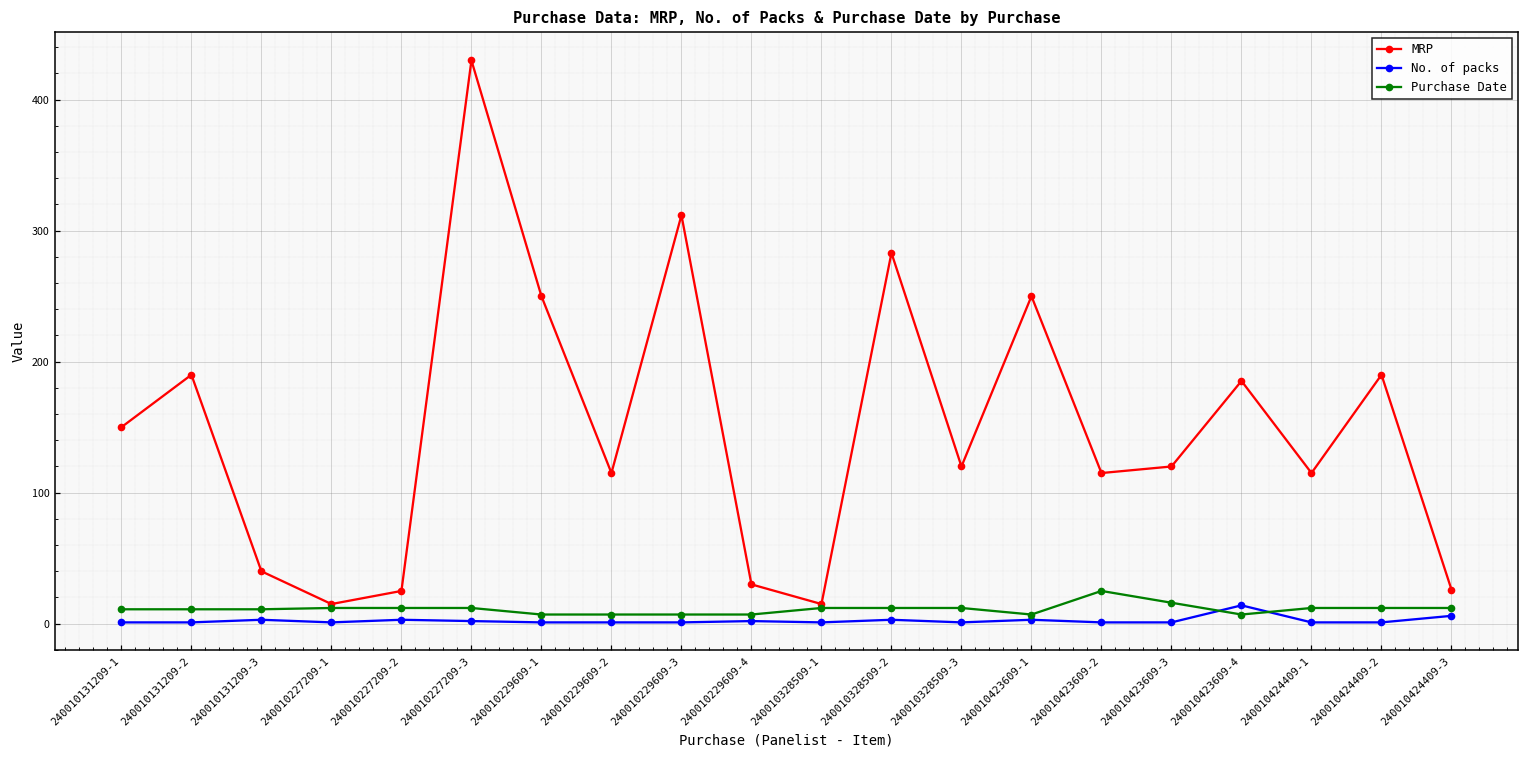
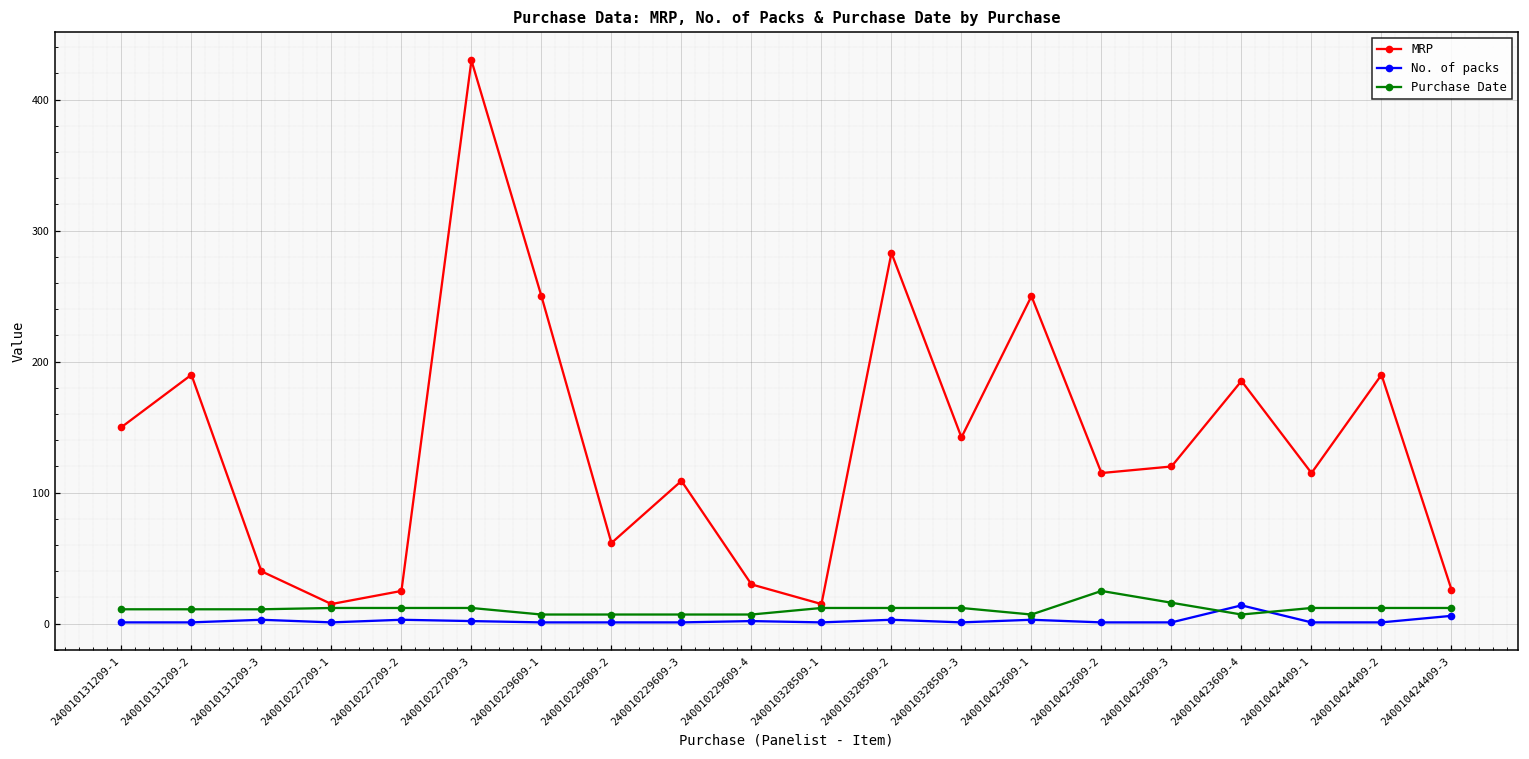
  {
    "MRP": {
      "240010131209-1": 150,
      "240010131209-2": 190,
      "240010131209-3": 40,
      "240010227209-1": 15,
      "240010227209-2": 25,
      "240010227209-3": 430,
      "240010229609-1": 250,
-     "240010229609-2": 115,
-     "240010229609-3": 312,
+     "240010229609-2": 62,
+     "240010229609-3": 109,
      "240010229609-4": 30,
      "240010328509-1": 15,
      "240010328509-2": 283,
-     "240010328509-3": 120,
+     "240010328509-3": 142,
      "240010423609-1": 250,
      "240010423609-2": 115,
      "240010423609-3": 120,
      "240010423609-4": 185,
      "240010424409-1": 115,
      "240010424409-2": 190,
      "240010424409-3": 26
    },
    "No. of packs": {
      "240010131209-1": 1,
      "240010131209-2": 1,
      "240010131209-3": 3,
      "240010227209-1": 1,
      "240010227209-2": 3,
      "240010227209-3": 2,
      "240010229609-1": 1,
      "240010229609-2": 1,
      "240010229609-3": 1,
      "240010229609-4": 2,
      "240010328509-1": 1,
      "240010328509-2": 3,
      "240010328509-3": 1,
      "240010423609-1": 3,
      "240010423609-2": 1,
      "240010423609-3": 1,
      "240010423609-4": 14,
      "240010424409-1": 1,
      "240010424409-2": 1,
      "240010424409-3": 6
    },
    "Purchase Date": {
      "240010131209-1": 11,
      "240010131209-2": 11,
      "240010131209-3": 11,
      "240010227209-1": 12,
      "240010227209-2": 12,
      "240010227209-3": 12,
      "240010229609-1": 7,
      "240010229609-2": 7,
      "240010229609-3": 7,
      "240010229609-4": 7,
      "240010328509-1": 12,
      "240010328509-2": 12,
      "240010328509-3": 12,
      "240010423609-1": 7,
      "240010423609-2": 25,
      "240010423609-3": 16,
      "240010423609-4": 7,
      "240010424409-1": 12,
      "240010424409-2": 12,
      "240010424409-3": 12
    }
  }
